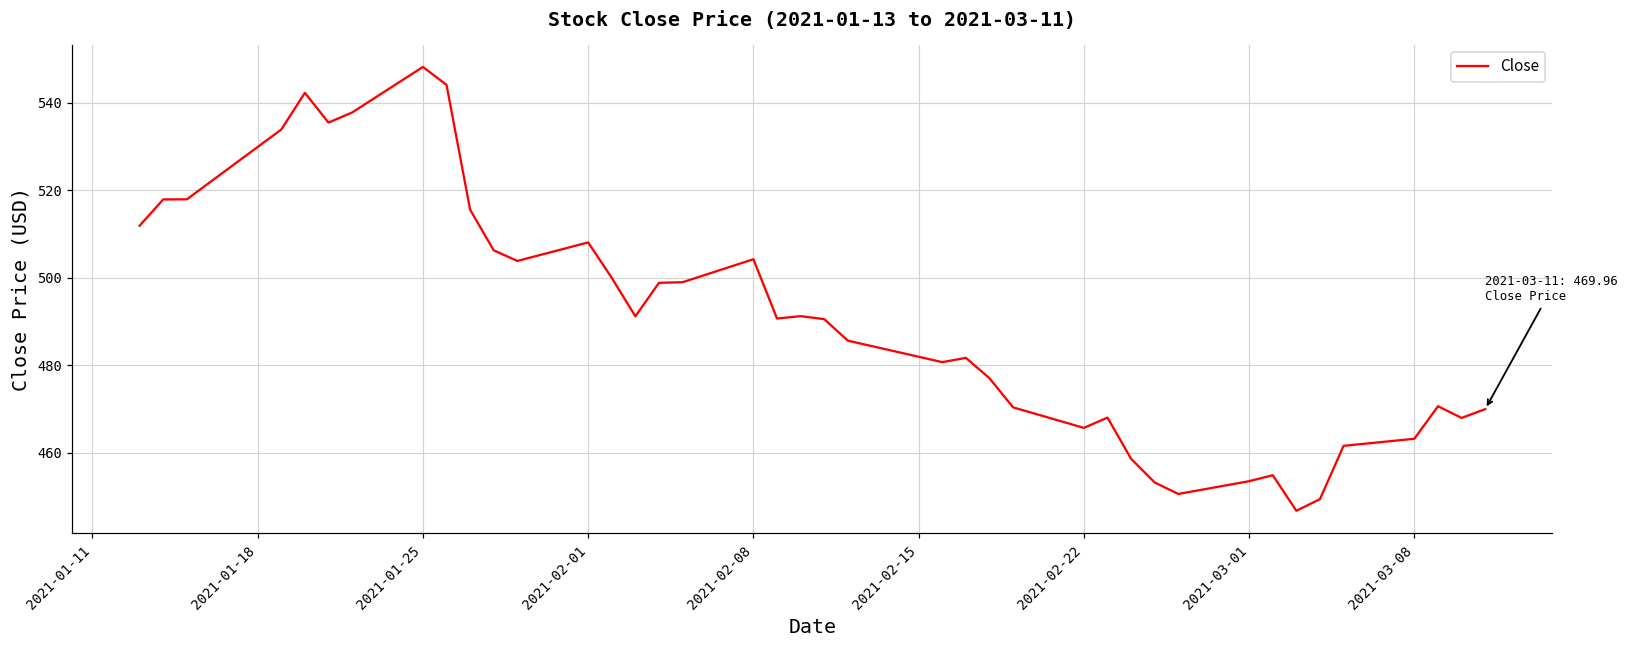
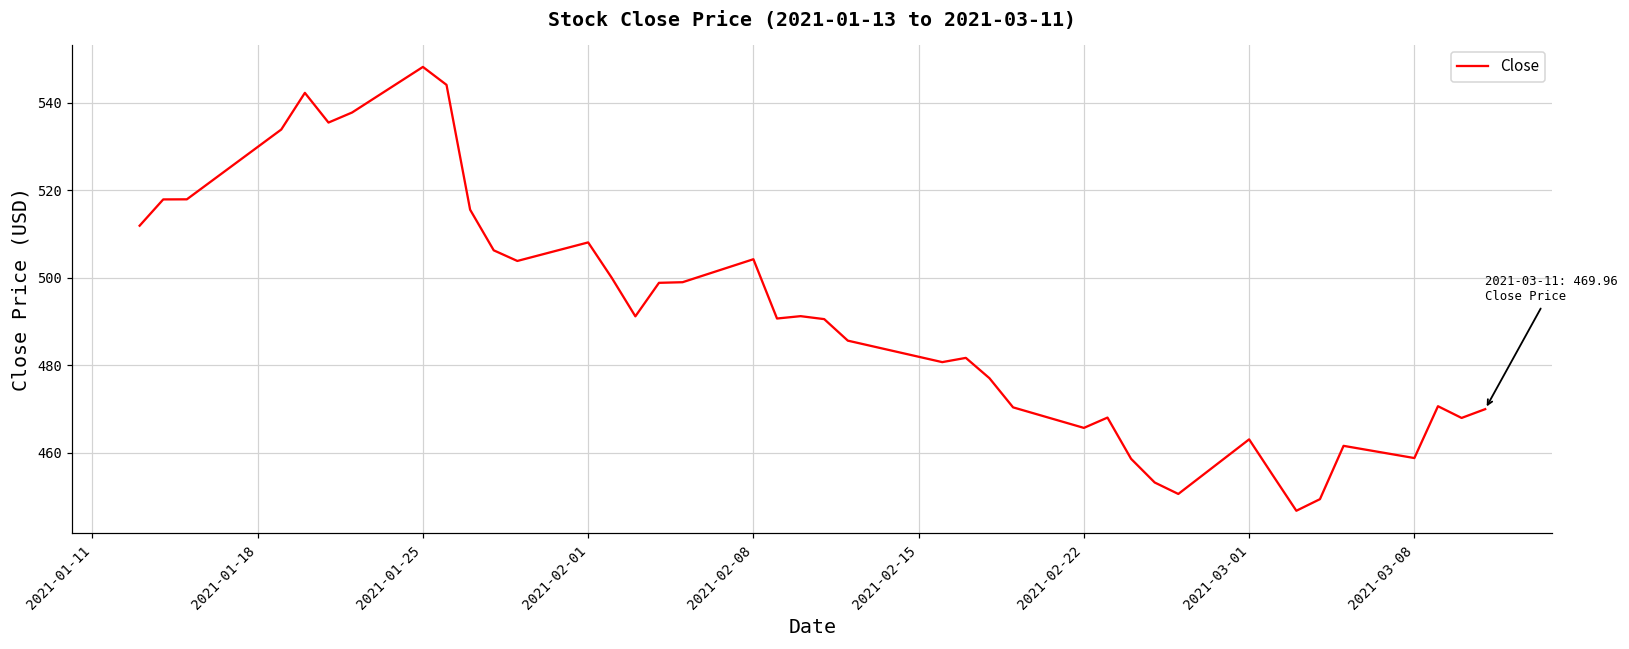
  {
    "2021-01-25": 548,
    "2021-02-01": 508,
    "2021-02-08": 504,
    "2021-02-22": 466,
-   "2021-03-01": 453,
-   "2021-03-08": 463
+   "2021-03-01": 463,
+   "2021-03-08": 459
  }
